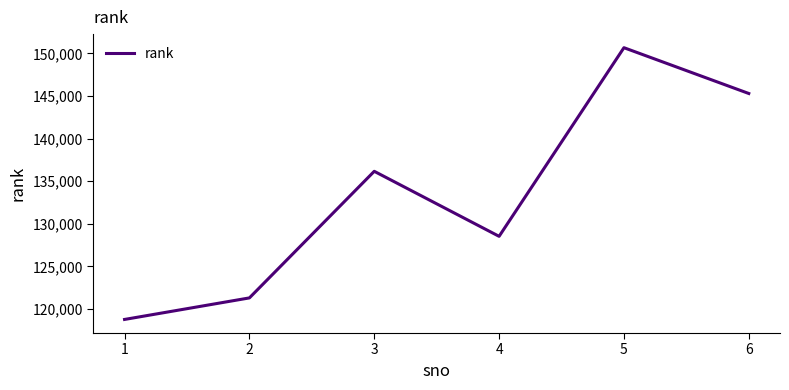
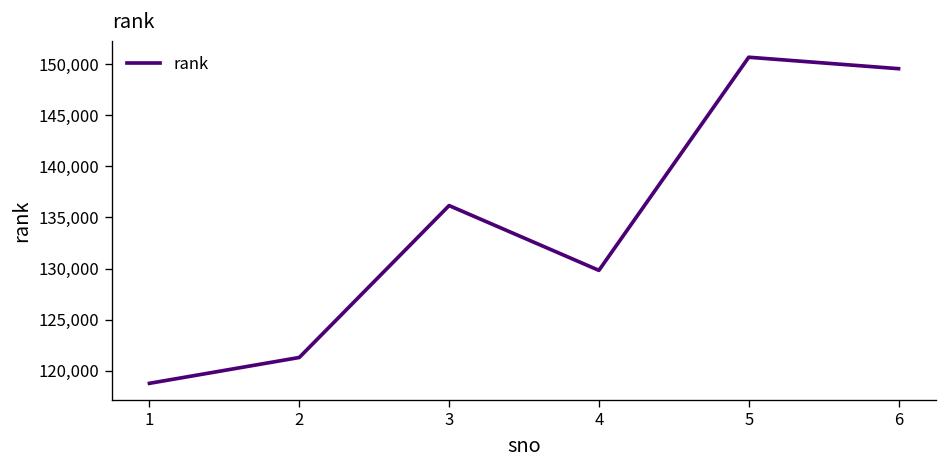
  {
    "1": "119,000",
    "2": "121,000",
    "3": "136,000",
-   "4": "129,000",
+   "4": "130,000",
    "5": "151,000",
-   "6": "145,000"
+   "6": "150,000"
  }
